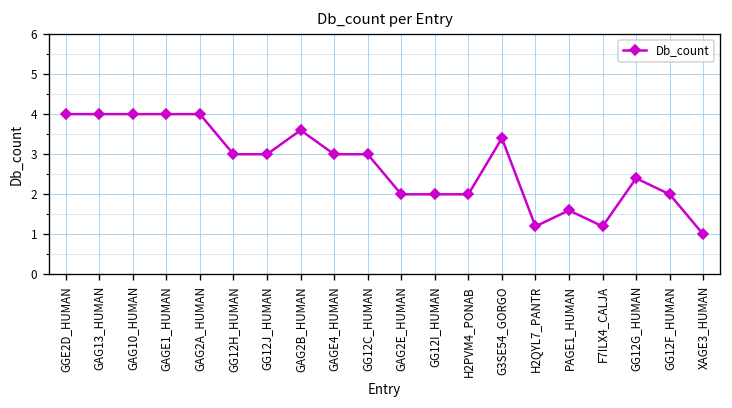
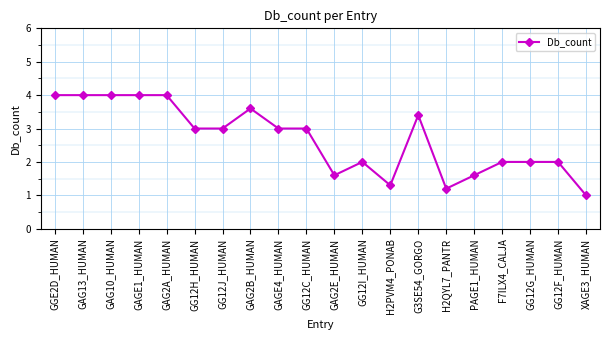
  {
    "GGE2D_HUMAN": 4.0,
    "GAG13_HUMAN": 4.0,
    "GAG10_HUMAN": 4.0,
    "GAGE1_HUMAN": 4.0,
    "GAG2A_HUMAN": 4.0,
    "GG12H_HUMAN": 3.0,
    "GG12J_HUMAN": 3.0,
    "GAG2B_HUMAN": 3.6,
    "GAGE4_HUMAN": 3.0,
    "GG12C_HUMAN": 3.0,
-   "GAG2E_HUMAN": 2.0,
+   "GAG2E_HUMAN": 1.6,
    "GG12I_HUMAN": 2.0,
-   "H2PVM4_PONAB": 2.0,
+   "H2PVM4_PONAB": 1.3,
    "G3SE54_GORGO": 3.4,
    "H2QYL7_PANTR": 1.2,
    "PAGE1_HUMAN": 1.6,
-   "F7ILX4_CALJA": 1.2,
-   "GG12G_HUMAN": 2.4,
+   "F7ILX4_CALJA": 2.0,
+   "GG12G_HUMAN": 2.0,
    "GG12F_HUMAN": 2.0,
    "XAGE3_HUMAN": 1.0
  }
